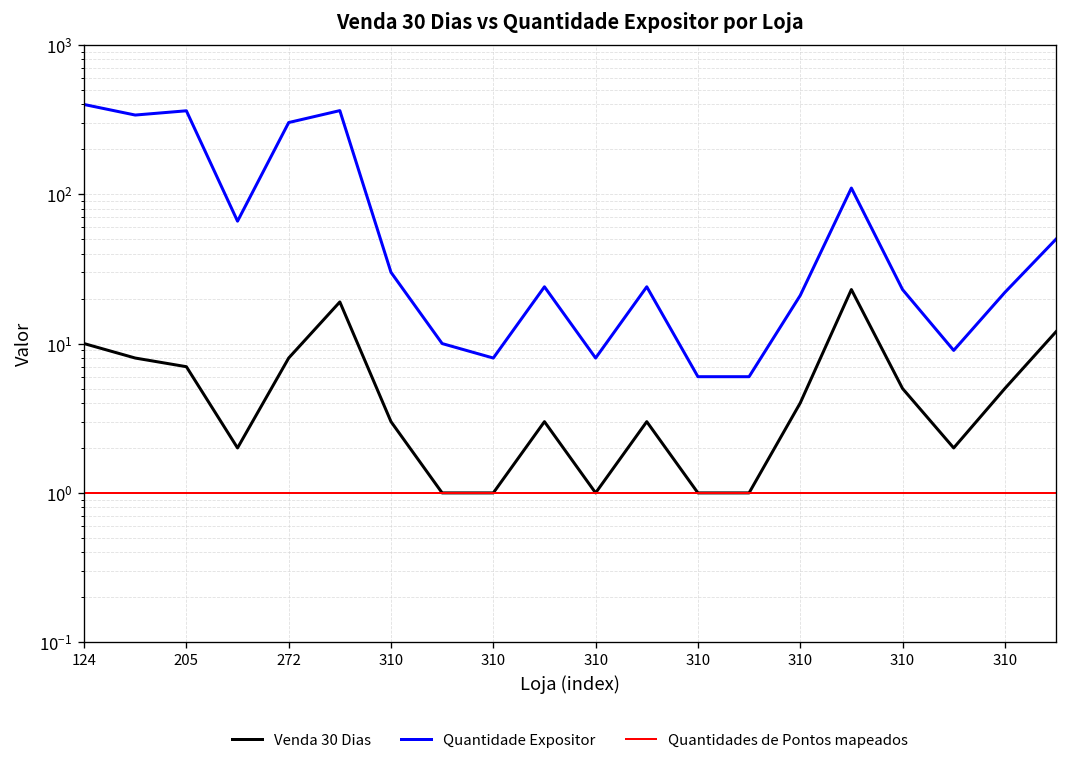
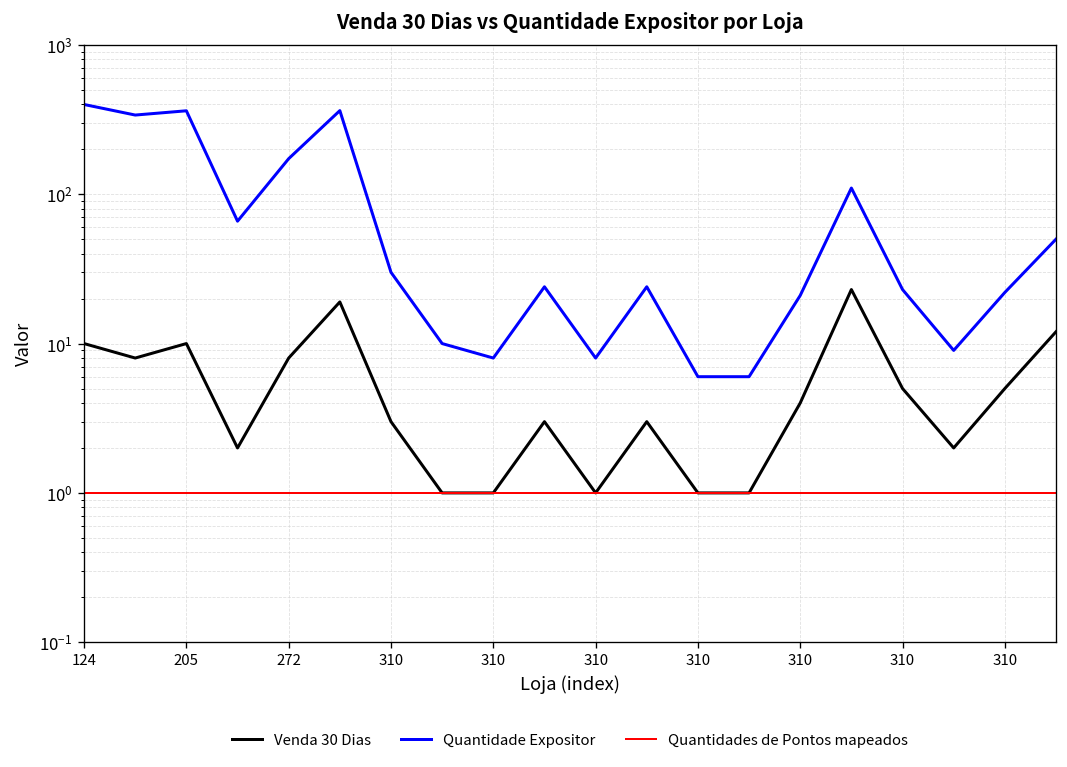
  {
    "Venda 30 Dias": {
      "124": 10,
-     "205": 7,
+     "205": 10,
      "272": 8
    },
    "Quantidade Expositor": {
      "124": 400,
      "205": 360,
-     "272": 300
+     "272": 170
    },
    "Quantidades de Pontos mapeados": {
      "124": 1,
      "205": 1,
      "272": 1
    }
  }
